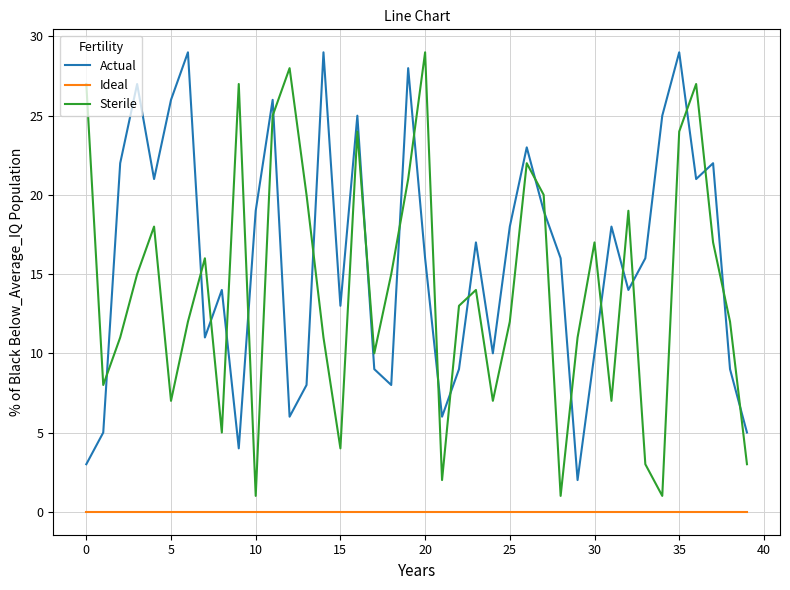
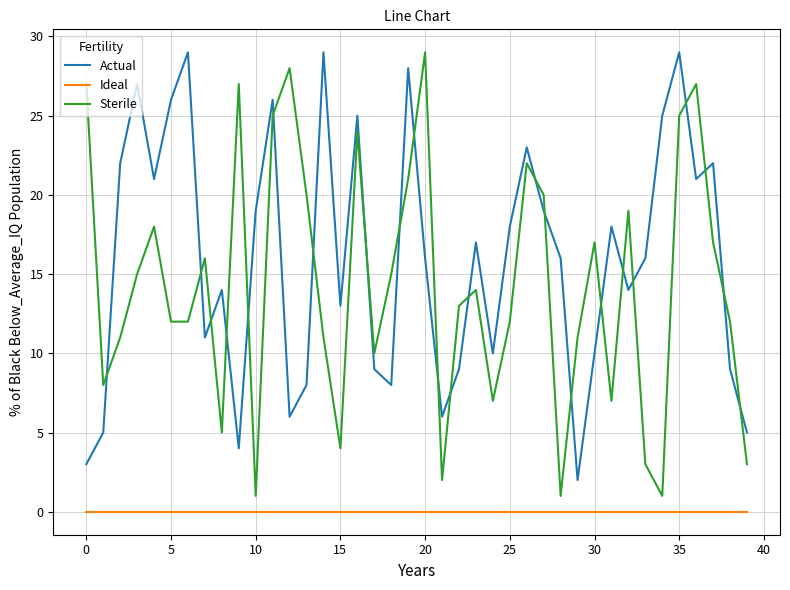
  {
    "Actual": {
      "0": 3,
      "5": 26,
      "10": 19,
      "15": 13,
      "20": 16,
      "25": 18,
      "30": 10,
      "35": 29
    },
    "Ideal": {
      "0": 0,
      "5": 0,
      "10": 0,
      "15": 0,
      "20": 0,
      "25": 0,
      "30": 0,
      "35": 0
    },
    "Sterile": {
-     "5": 7,
+     "5": 12,
      "10": 1,
      "15": 4,
      "20": 29,
      "25": 12,
      "30": 17,
-     "35": 24
+     "35": 25
    }
  }
